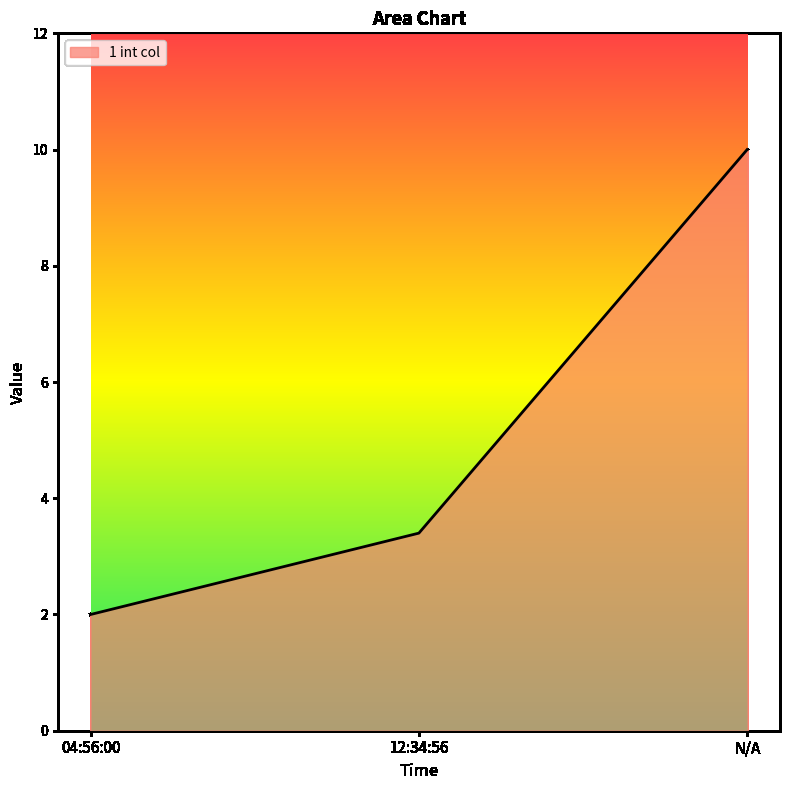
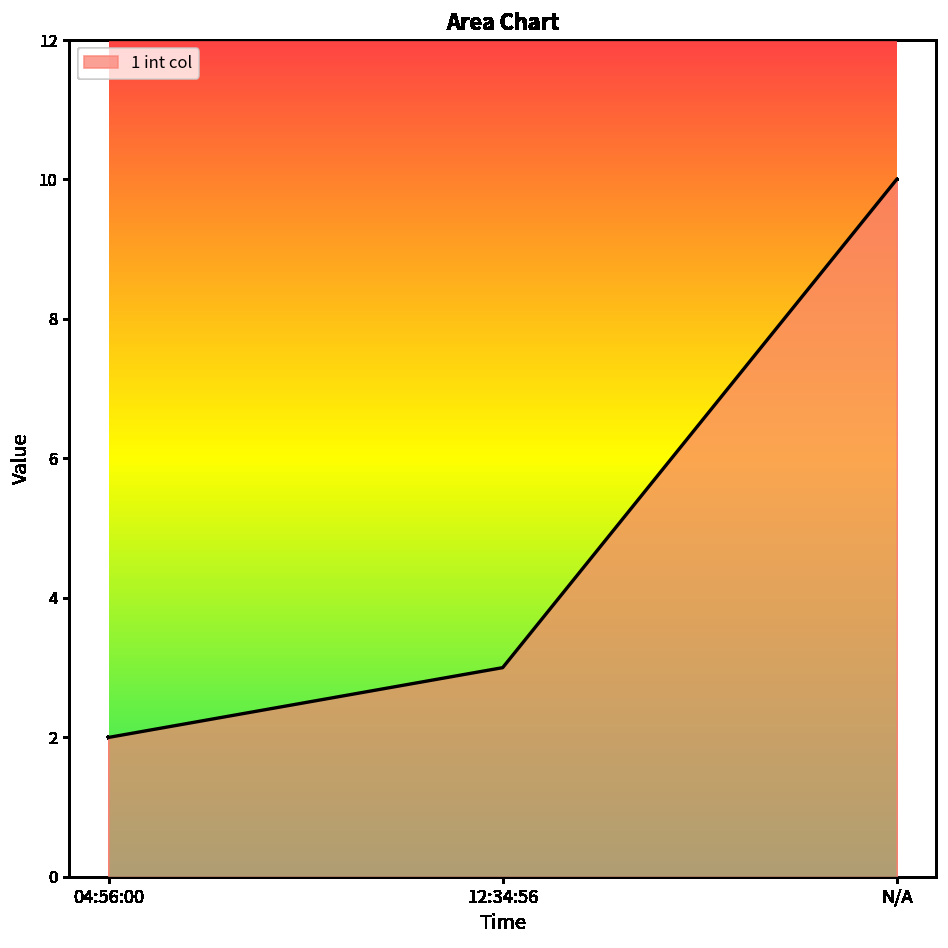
  {
    "04:56:00": 2.0,
-   "12:34:56": 3.4,
+   "12:34:56": 3.0,
    "N/A": 10.0
  }
